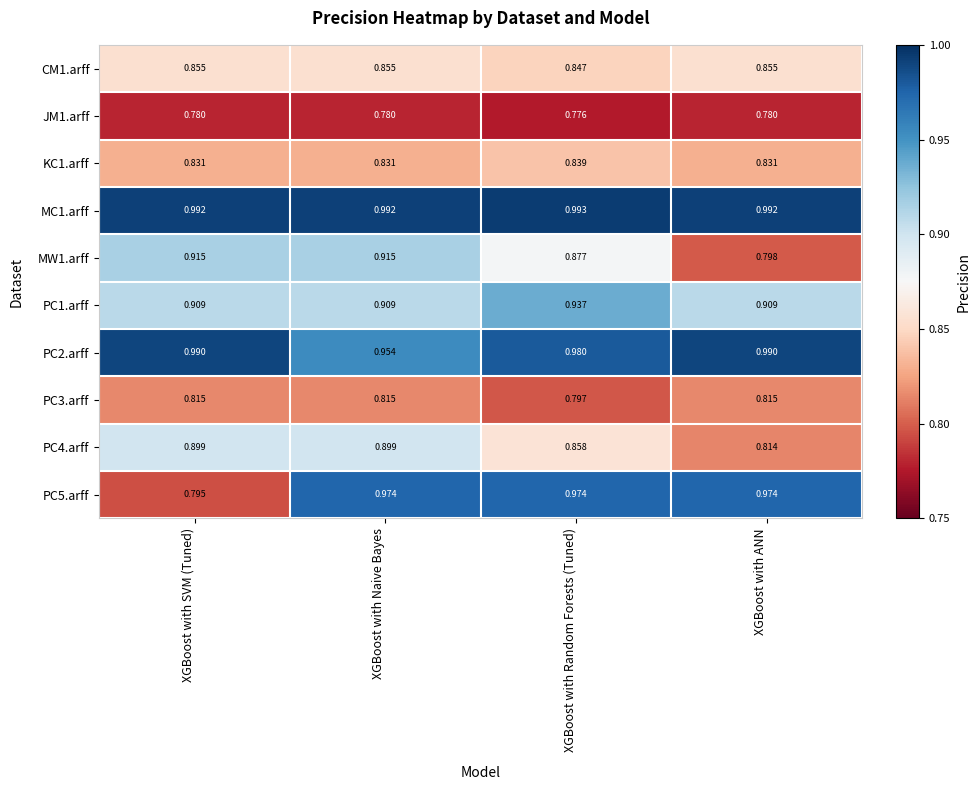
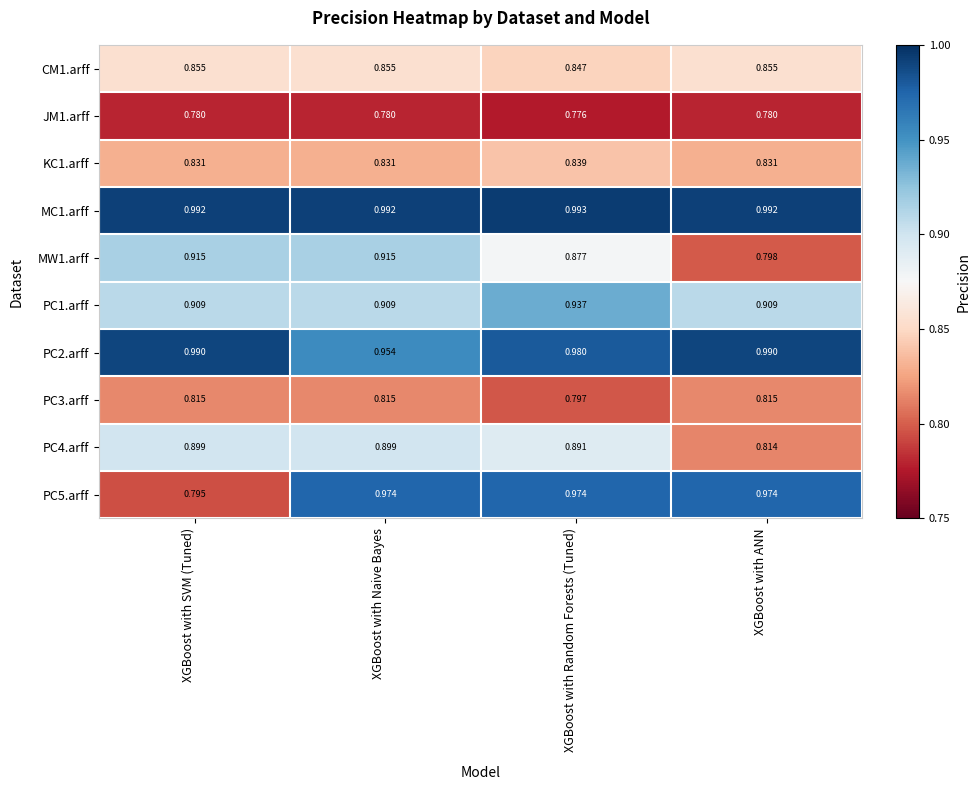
  {
    "CM1.arff": {
      "XGBoost with SVM (Tuned)": 0.855,
      "XGBoost with Naive Bayes": 0.855,
      "XGBoost with Random Forests (Tuned)": 0.847,
      "XGBoost with ANN": 0.855
    },
    "JM1.arff": {
      "XGBoost with SVM (Tuned)": 0.780,
      "XGBoost with Naive Bayes": 0.780,
      "XGBoost with Random Forests (Tuned)": 0.776,
      "XGBoost with ANN": 0.780
    },
    "KC1.arff": {
      "XGBoost with SVM (Tuned)": 0.831,
      "XGBoost with Naive Bayes": 0.831,
      "XGBoost with Random Forests (Tuned)": 0.839,
      "XGBoost with ANN": 0.831
    },
    "MC1.arff": {
      "XGBoost with SVM (Tuned)": 0.992,
      "XGBoost with Naive Bayes": 0.992,
      "XGBoost with Random Forests (Tuned)": 0.993,
      "XGBoost with ANN": 0.992
    },
    "MW1.arff": {
      "XGBoost with SVM (Tuned)": 0.915,
      "XGBoost with Naive Bayes": 0.915,
      "XGBoost with Random Forests (Tuned)": 0.877,
      "XGBoost with ANN": 0.798
    },
    "PC1.arff": {
      "XGBoost with SVM (Tuned)": 0.909,
      "XGBoost with Naive Bayes": 0.909,
      "XGBoost with Random Forests (Tuned)": 0.937,
      "XGBoost with ANN": 0.909
    },
    "PC2.arff": {
      "XGBoost with SVM (Tuned)": 0.990,
      "XGBoost with Naive Bayes": 0.954,
      "XGBoost with Random Forests (Tuned)": 0.980,
      "XGBoost with ANN": 0.990
    },
    "PC3.arff": {
      "XGBoost with SVM (Tuned)": 0.815,
      "XGBoost with Naive Bayes": 0.815,
      "XGBoost with Random Forests (Tuned)": 0.797,
      "XGBoost with ANN": 0.815
    },
    "PC4.arff": {
      "XGBoost with SVM (Tuned)": 0.899,
      "XGBoost with Naive Bayes": 0.899,
-     "XGBoost with Random Forests (Tuned)": 0.858,
+     "XGBoost with Random Forests (Tuned)": 0.891,
      "XGBoost with ANN": 0.814
    },
    "PC5.arff": {
      "XGBoost with SVM (Tuned)": 0.795,
      "XGBoost with Naive Bayes": 0.974,
      "XGBoost with Random Forests (Tuned)": 0.974,
      "XGBoost with ANN": 0.974
    }
  }
